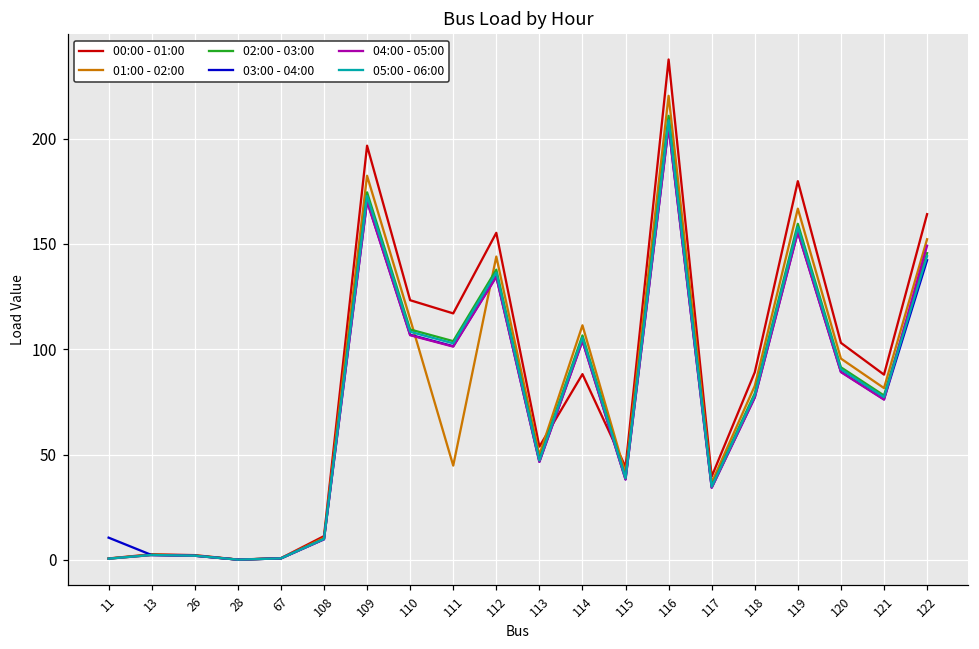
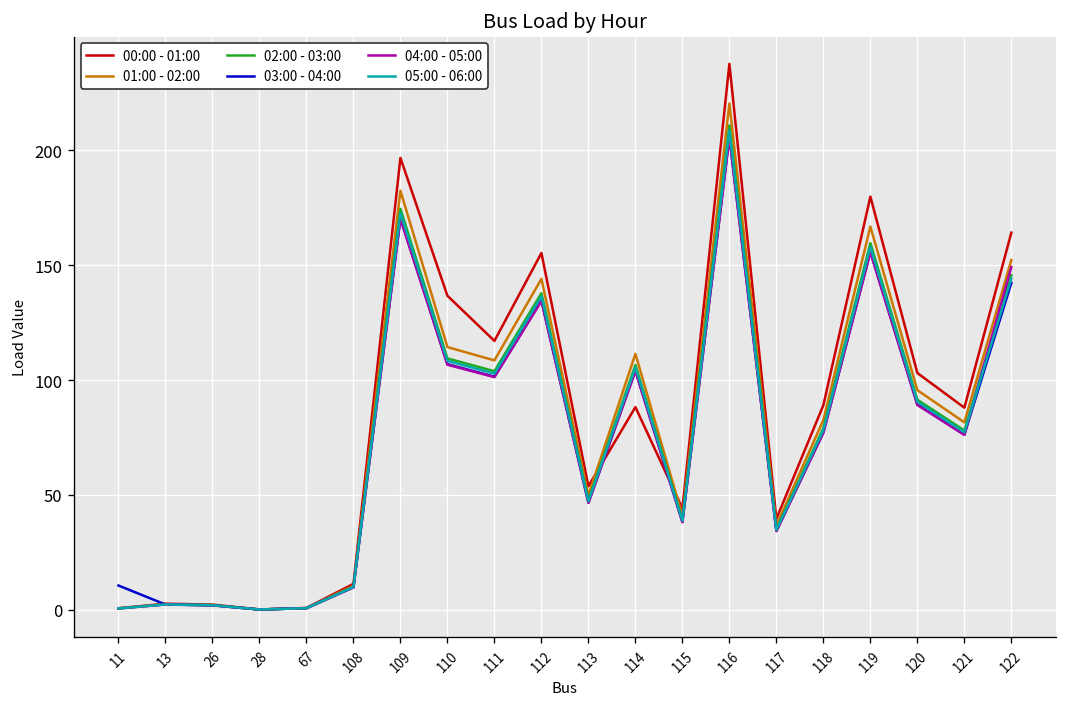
  {
    "00:00 - 01:00": {
      "109": 197,
-     "110": 123,
+     "110": 137,
      "111": 117,
      "112": 155,
      "113": 54,
      "114": 88,
      "115": 44,
      "116": 238,
      "117": 40,
      "118": 89,
      "119": 180,
      "120": 103,
      "121": 88,
      "122": 164
    },
    "01:00 - 02:00": {
      "109": 182,
      "110": 114,
-     "111": 45,
+     "111": 109,
      "112": 144,
      "113": 50,
      "114": 111,
      "115": 41,
      "116": 220,
      "117": 37,
      "118": 83,
      "119": 167,
      "120": 96,
      "121": 82,
      "122": 152
    },
    "02:00 - 03:00": {
      "109": 175,
      "112": 138,
      "116": 211,
      "119": 160,
      "122": 146
    },
    "03:00 - 04:00": {
      "11": 11,
      "122": 142
    },
    "04:00 - 05:00": {
      "122": 149
    },
    "05:00 - 06:00": {
      "109": 173,
      "112": 136,
      "116": 209,
      "119": 158,
      "122": 144
    }
  }
